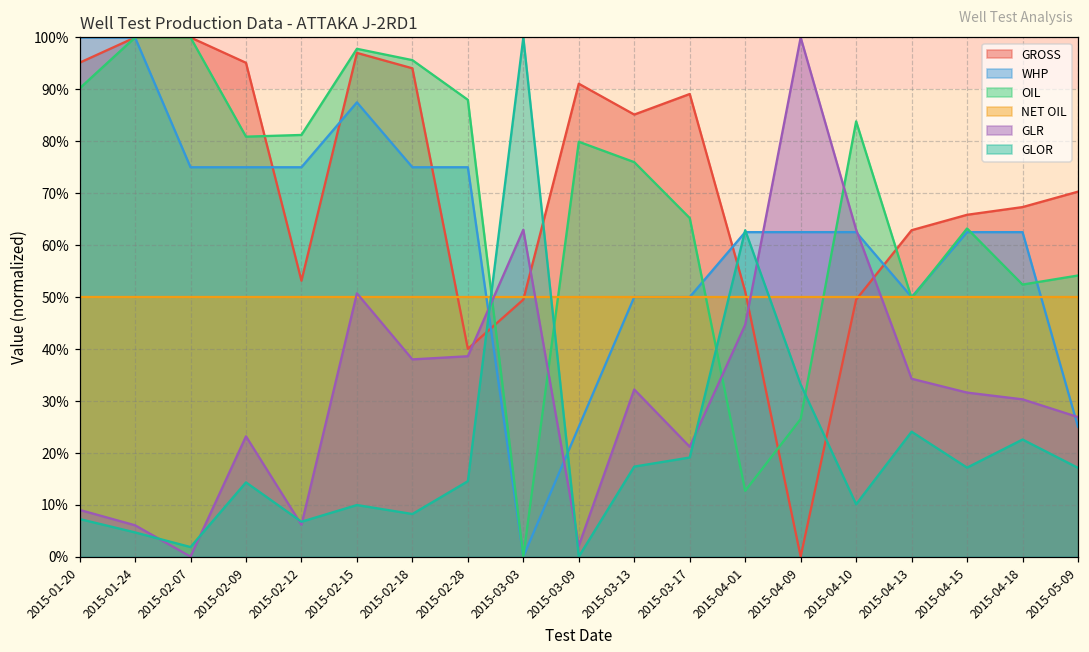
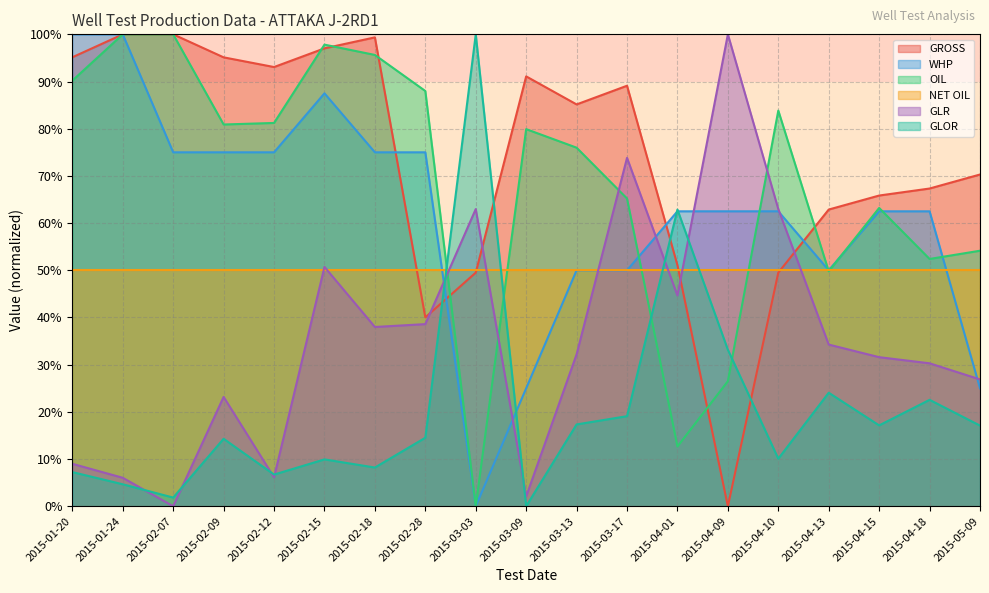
  {
    "GROSS": {
      "2015-01-20": "95%",
      "2015-02-09": "95%",
-     "2015-02-12": "53%",
+     "2015-02-12": "93%",
      "2015-02-15": "97%",
-     "2015-02-18": "94%",
+     "2015-02-18": "99%",
      "2015-02-28": "40%",
      "2015-03-09": "91%",
      "2015-03-13": "85%",
      "2015-03-17": "89%",
      "2015-04-01": "51%",
      "2015-04-09": "0%",
      "2015-04-13": "63%",
      "2015-04-15": "66%",
      "2015-04-18": "67%",
      "2015-05-09": "70%"
    },
    "NET OIL": {
      "2015-01-20": "50%",
      "2015-01-24": "50%",
      "2015-02-07": "50%",
      "2015-02-09": "50%",
      "2015-02-12": "50%",
      "2015-02-15": "50%",
      "2015-02-18": "50%",
      "2015-02-28": "50%",
      "2015-03-09": "50%",
      "2015-04-01": "50%",
      "2015-04-09": "50%",
      "2015-04-15": "50%",
      "2015-04-18": "50%",
      "2015-05-09": "50%"
    },
    "GLR": {
      "2015-01-20": "9%",
      "2015-01-24": "6%",
      "2015-02-07": "0%",
      "2015-02-09": "23%",
      "2015-02-12": "6%",
      "2015-02-15": "51%",
      "2015-02-18": "38%",
      "2015-02-28": "39%",
      "2015-03-03": "63%",
      "2015-03-09": "2%",
      "2015-03-13": "32%",
-     "2015-03-17": "21%",
+     "2015-03-17": "74%",
      "2015-04-01": "45%",
      "2015-04-09": "100%",
      "2015-04-13": "34%",
      "2015-04-15": "32%",
      "2015-04-18": "30%",
      "2015-05-09": "27%"
    }
  }
